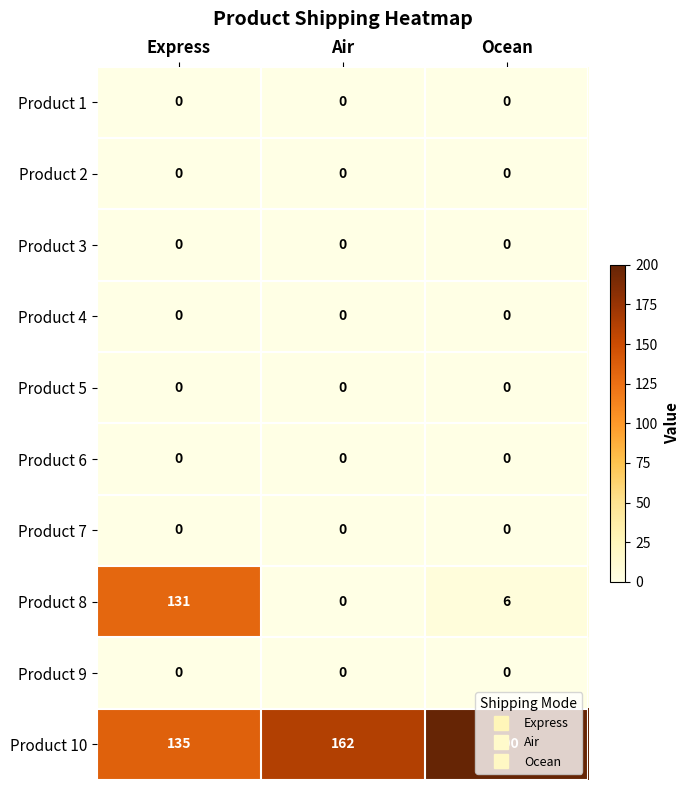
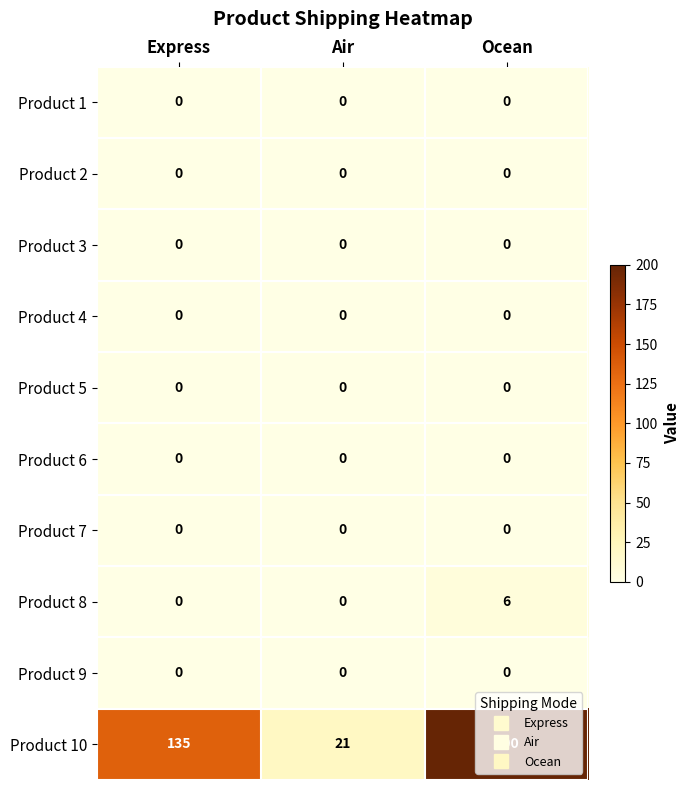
  {
    "Product 1": {
      "Express": 0,
      "Air": 0,
      "Ocean": 0
    },
    "Product 2": {
      "Express": 0,
      "Air": 0,
      "Ocean": 0
    },
    "Product 3": {
      "Express": 0,
      "Air": 0,
      "Ocean": 0
    },
    "Product 4": {
      "Express": 0,
      "Air": 0,
      "Ocean": 0
    },
    "Product 5": {
      "Express": 0,
      "Air": 0,
      "Ocean": 0
    },
    "Product 6": {
      "Express": 0,
      "Air": 0,
      "Ocean": 0
    },
    "Product 7": {
      "Express": 0,
      "Air": 0,
      "Ocean": 0
    },
    "Product 8": {
-     "Express": 131,
+     "Express": 0,
      "Air": 0,
      "Ocean": 6
    },
    "Product 9": {
      "Express": 0,
      "Air": 0,
      "Ocean": 0
    },
    "Product 10": {
      "Express": 135,
-     "Air": 162
+     "Air": 21
    }
  }
